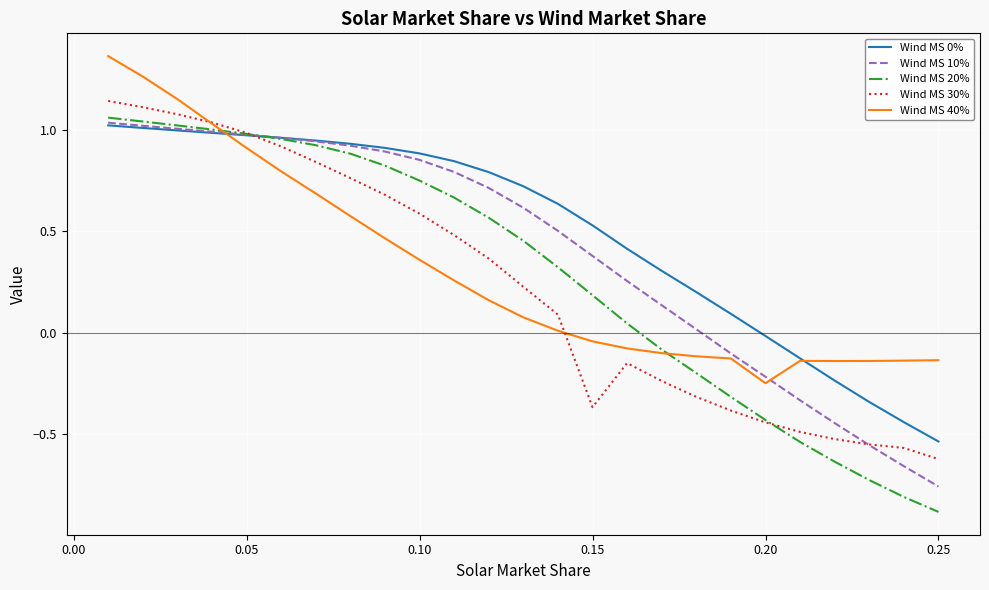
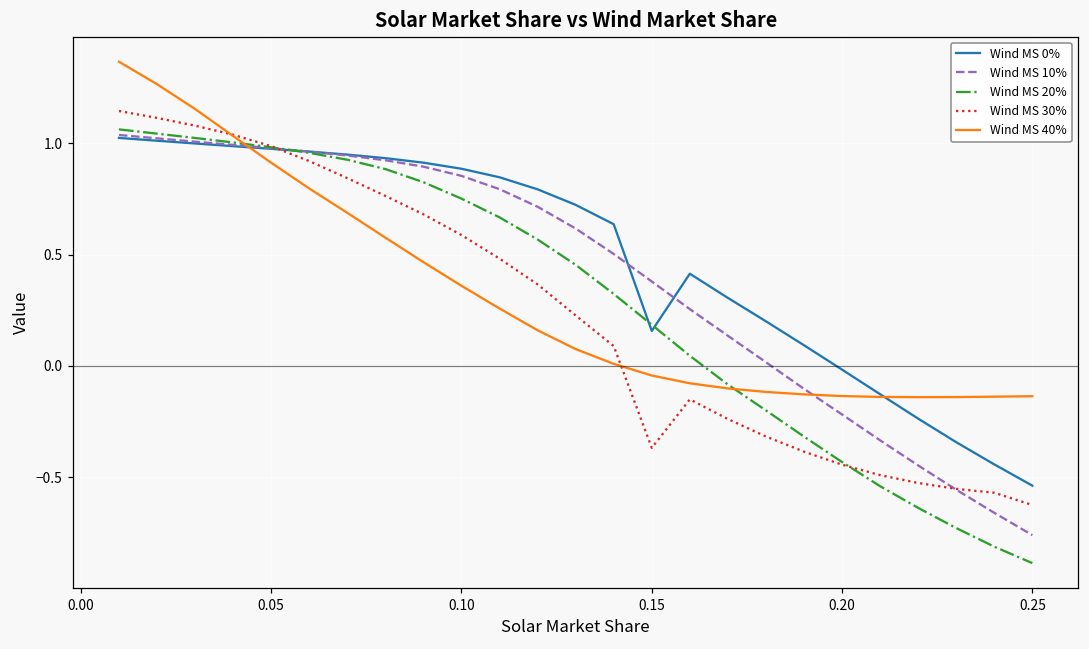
  {
    "Wind MS 0%": {
      "0.10": 0.89,
-     "0.15": 0.53,
+     "0.15": 0.16,
      "0.20": -0.02,
      "0.25": -0.54
    },
    "Wind MS 10%": {
      "0.10": 0.85,
      "0.15": 0.38,
      "0.20": -0.22,
      "0.25": -0.76
    },
    "Wind MS 20%": {
      "0.10": 0.75,
      "0.15": 0.18,
      "0.25": -0.89
    },
    "Wind MS 30%": {
      "0.10": 0.59,
      "0.15": -0.37,
      "0.25": -0.62
    },
    "Wind MS 40%": {
      "0.05": 0.91,
      "0.10": 0.36,
      "0.15": -0.04,
-     "0.20": -0.25,
+     "0.20": -0.14,
      "0.25": -0.14
    }
  }
